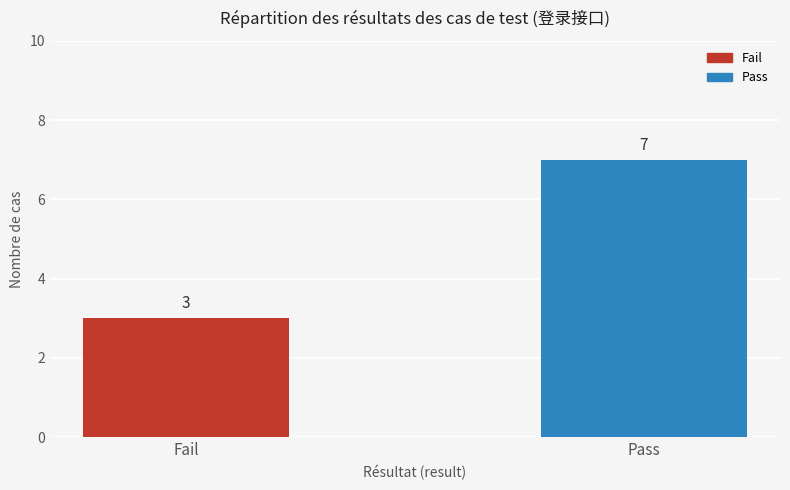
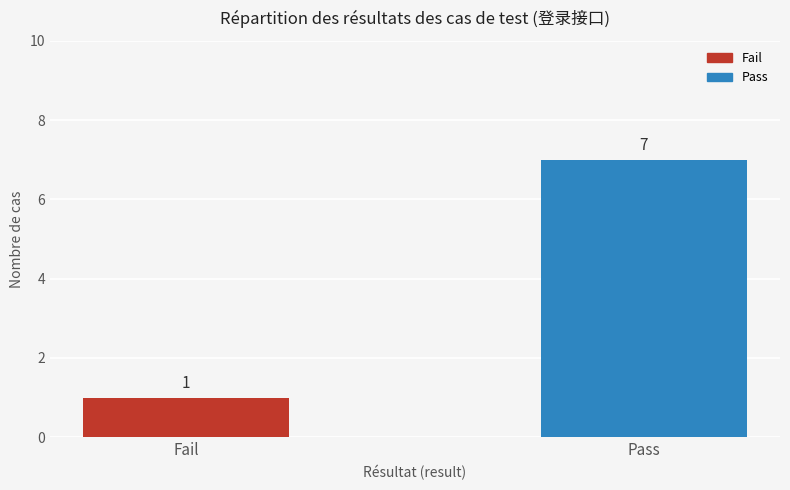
  {
-   "Fail": 3,
+   "Fail": 1,
    "Pass": 7
  }
